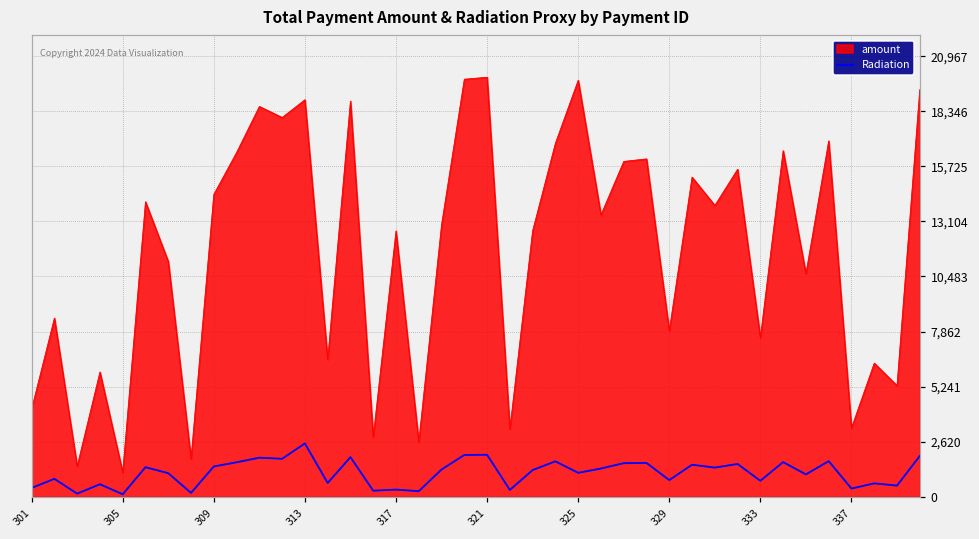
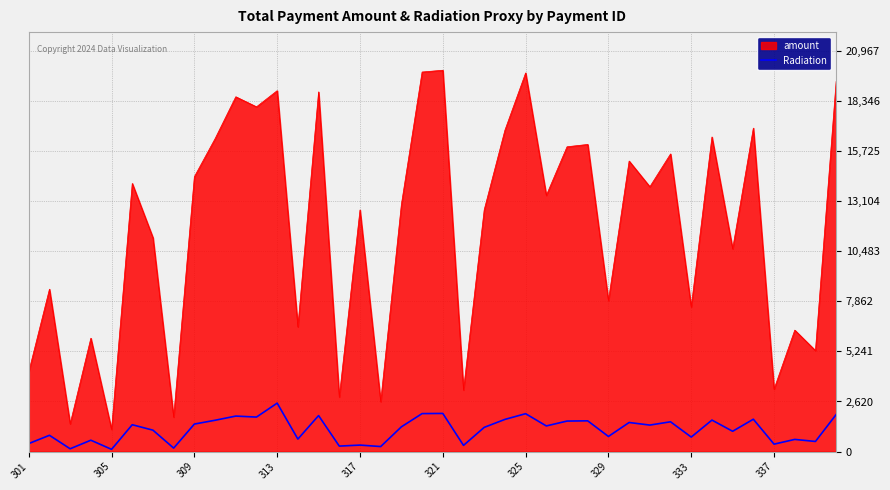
  {
    "amount": {
      "301": "4,200",
      "305": "1,200",
      "309": "14,400",
      "313": "18,900",
      "317": "12,700",
      "321": "20,000",
      "325": "19,800",
      "329": "7,900",
      "333": "7,600",
      "337": "3,300"
    },
    "Radiation": {
      "301": "400",
      "305": "100",
      "309": "1,400",
      "313": "2,500",
      "317": "300",
      "321": "2,000",
-     "325": "1,100",
+     "325": "2,000",
      "329": "800",
      "333": "800",
      "337": "400"
    }
  }
